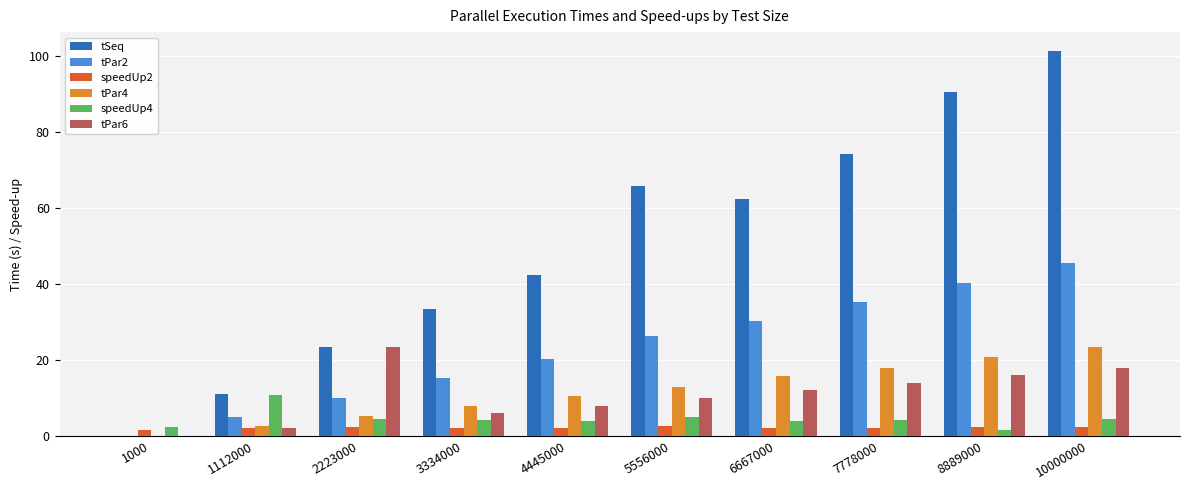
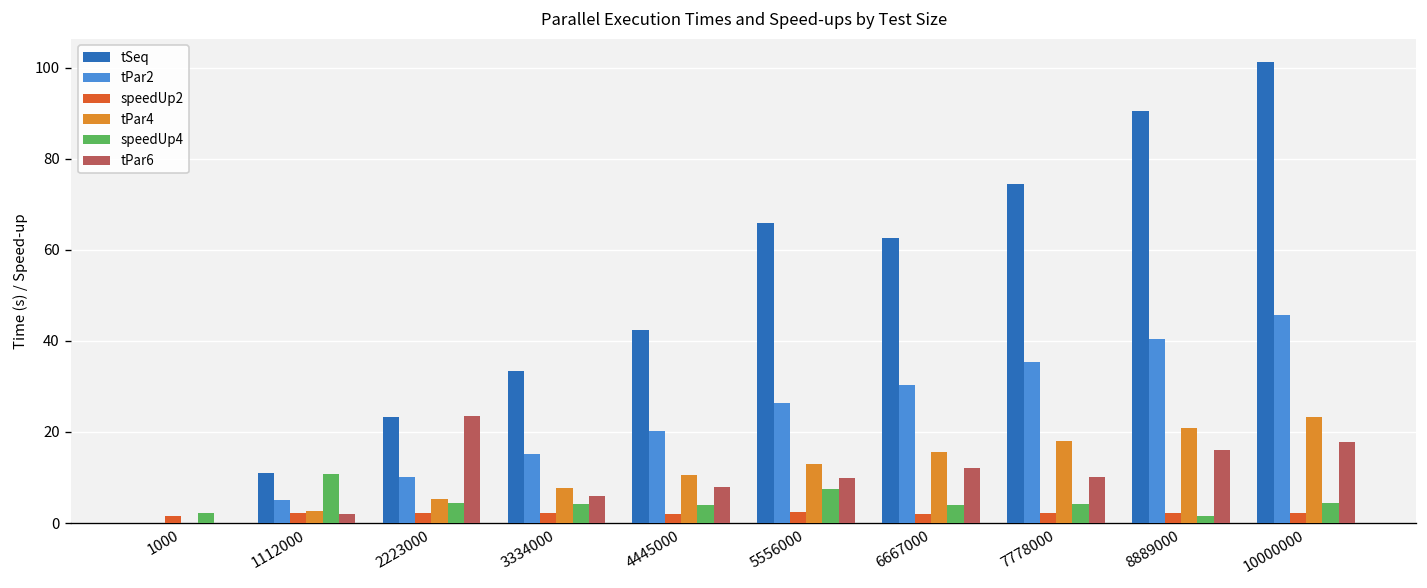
  {
    "speedUp4": {
      "1000": 2,
      "1112000": 11,
      "2223000": 4,
      "3334000": 4,
      "4445000": 4,
-     "5556000": 5,
+     "5556000": 8,
      "6667000": 4,
      "7778000": 4,
      "8889000": 1,
      "10000000": 4
    },
    "tPar6": {
      "1112000": 2,
      "2223000": 23,
      "3334000": 6,
      "4445000": 8,
      "5556000": 10,
      "6667000": 12,
-     "7778000": 14,
+     "7778000": 10,
      "8889000": 16,
      "10000000": 18
    }
  }
